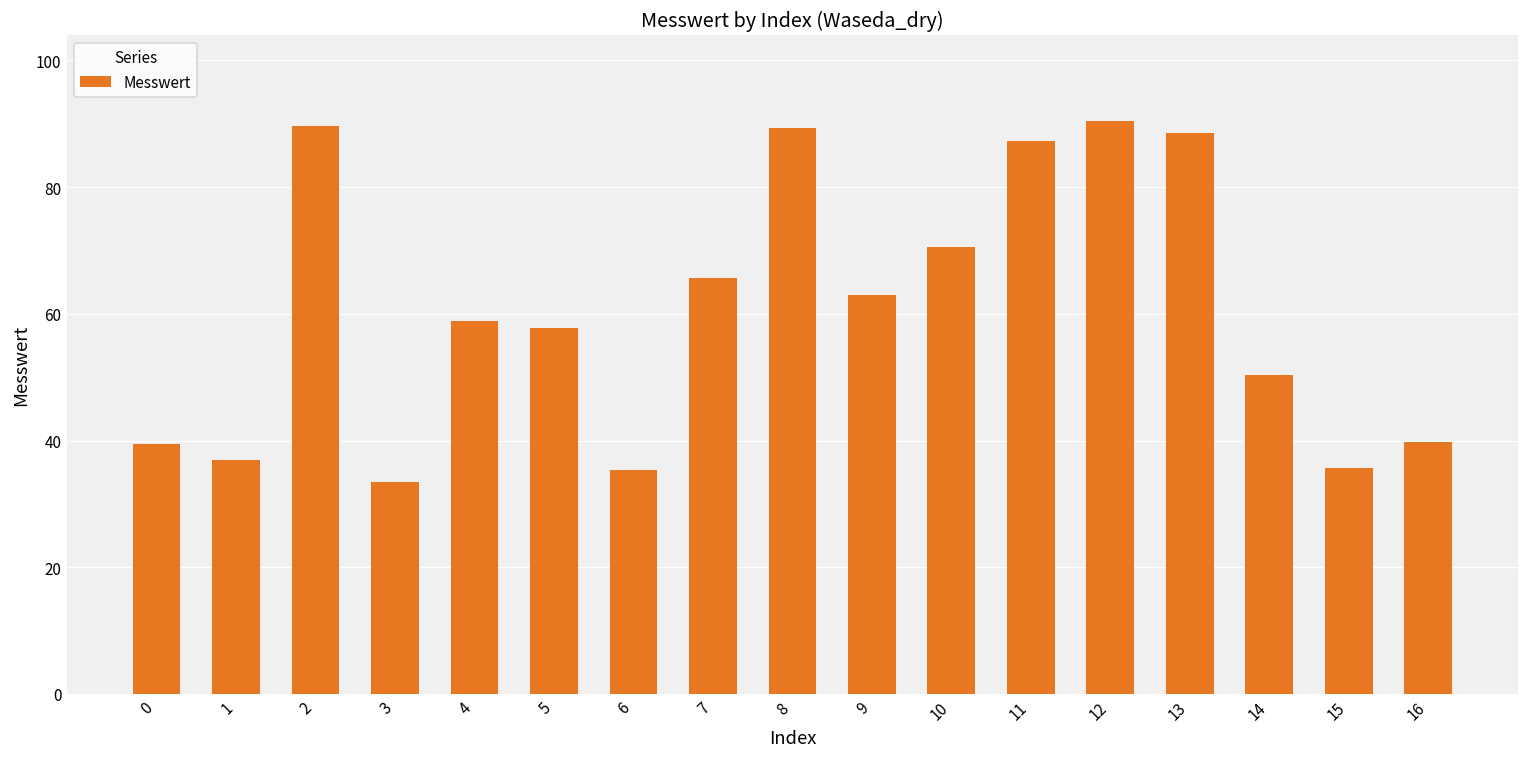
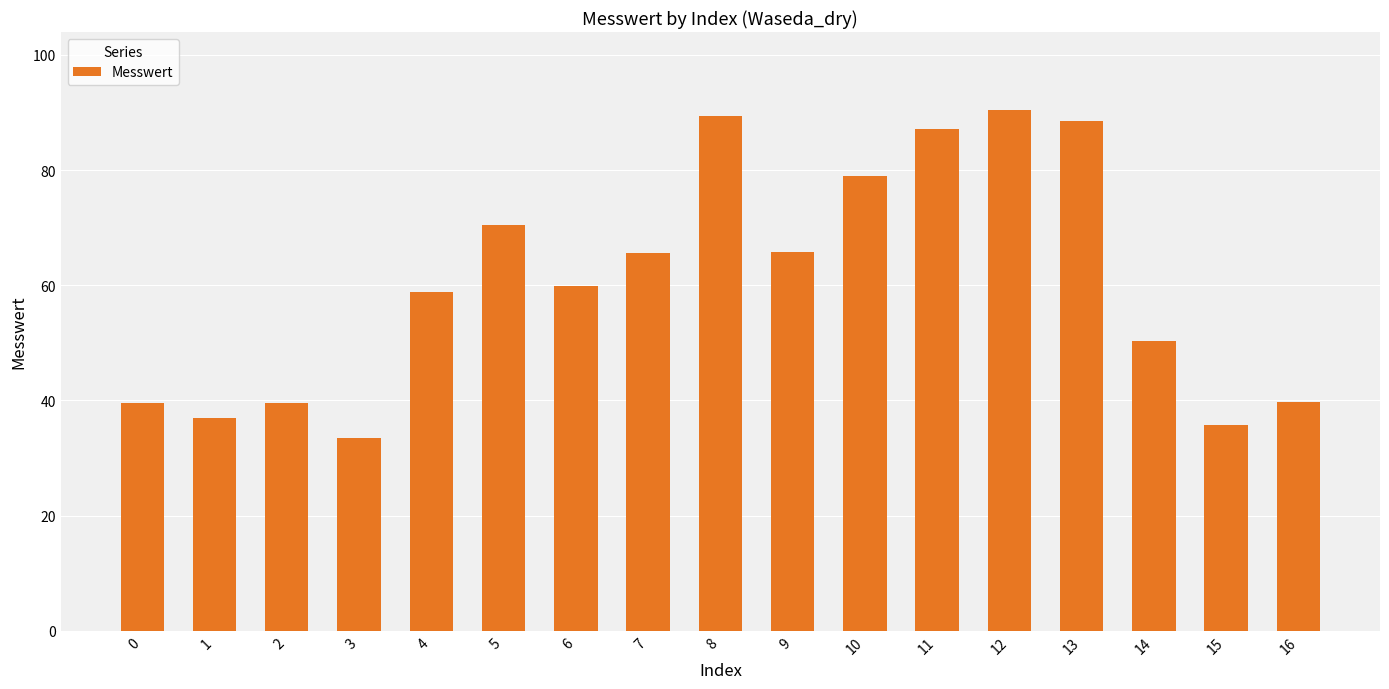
  {
    "0": 40,
    "1": 37,
-   "2": 90,
+   "2": 40,
    "3": 34,
    "4": 59,
-   "5": 58,
-   "6": 35,
+   "5": 70,
+   "6": 60,
    "7": 66,
    "8": 89,
-   "9": 63,
-   "10": 71,
+   "9": 66,
+   "10": 79,
    "11": 87,
    "12": 90,
    "13": 89,
    "14": 50,
    "15": 36,
    "16": 40
  }
